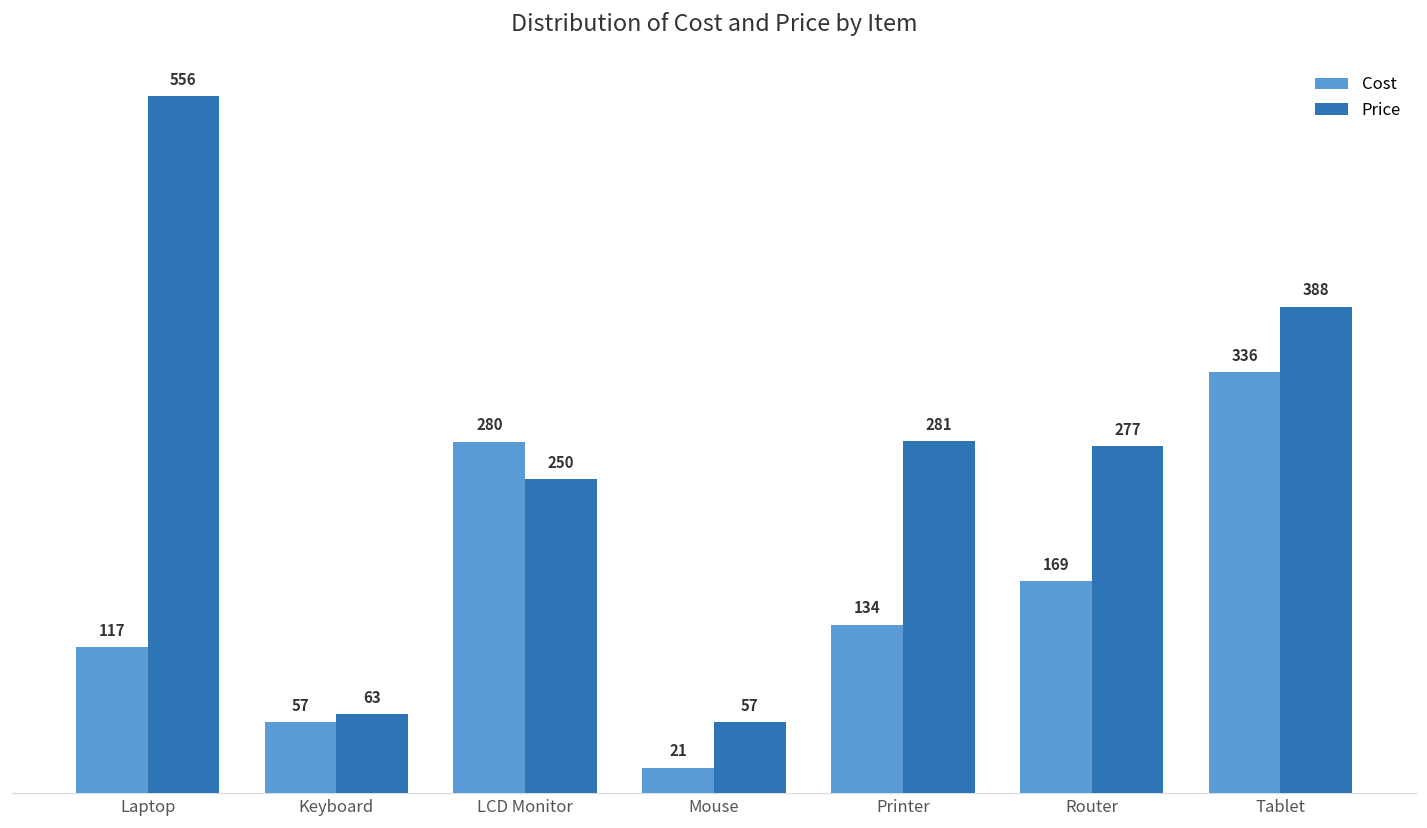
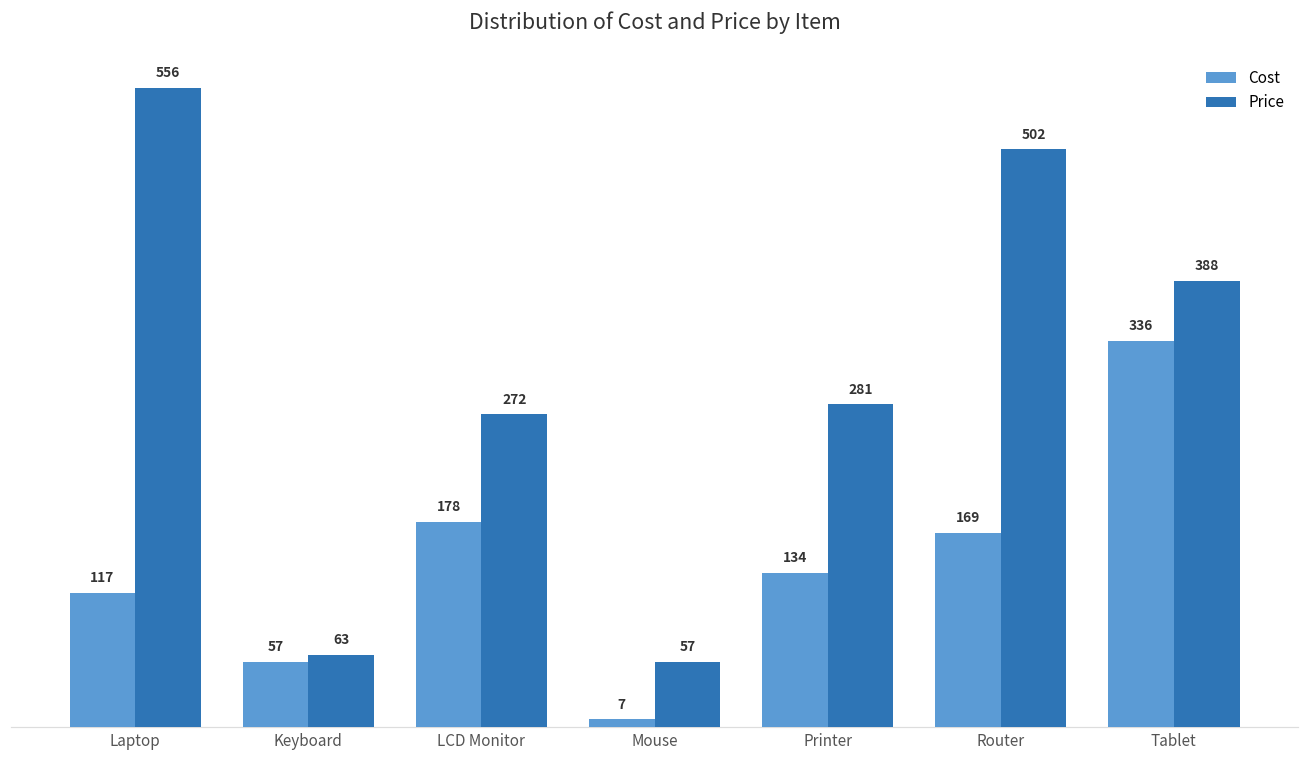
  {
    "Cost": {
      "Laptop": 117,
      "Keyboard": 57,
-     "LCD Monitor": 280,
-     "Mouse": 21,
+     "LCD Monitor": 178,
+     "Mouse": 7,
      "Printer": 134,
      "Router": 169,
      "Tablet": 336
    },
    "Price": {
      "Laptop": 556,
      "Keyboard": 63,
-     "LCD Monitor": 250,
+     "LCD Monitor": 272,
      "Mouse": 57,
      "Printer": 281,
-     "Router": 277,
+     "Router": 502,
      "Tablet": 388
    }
  }
